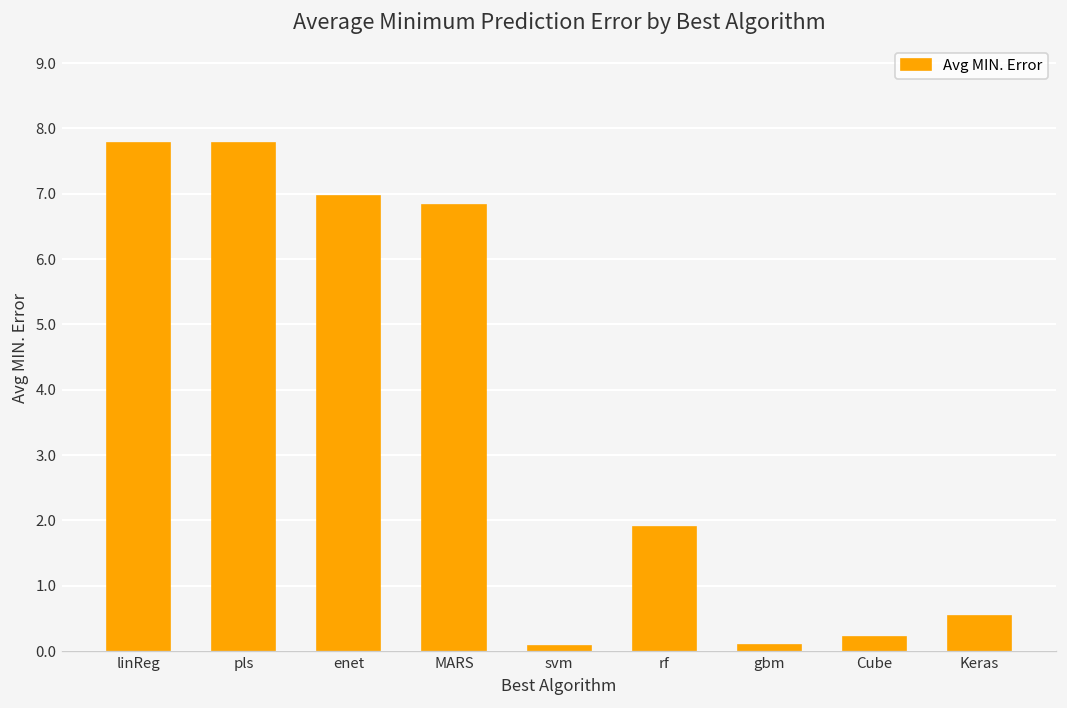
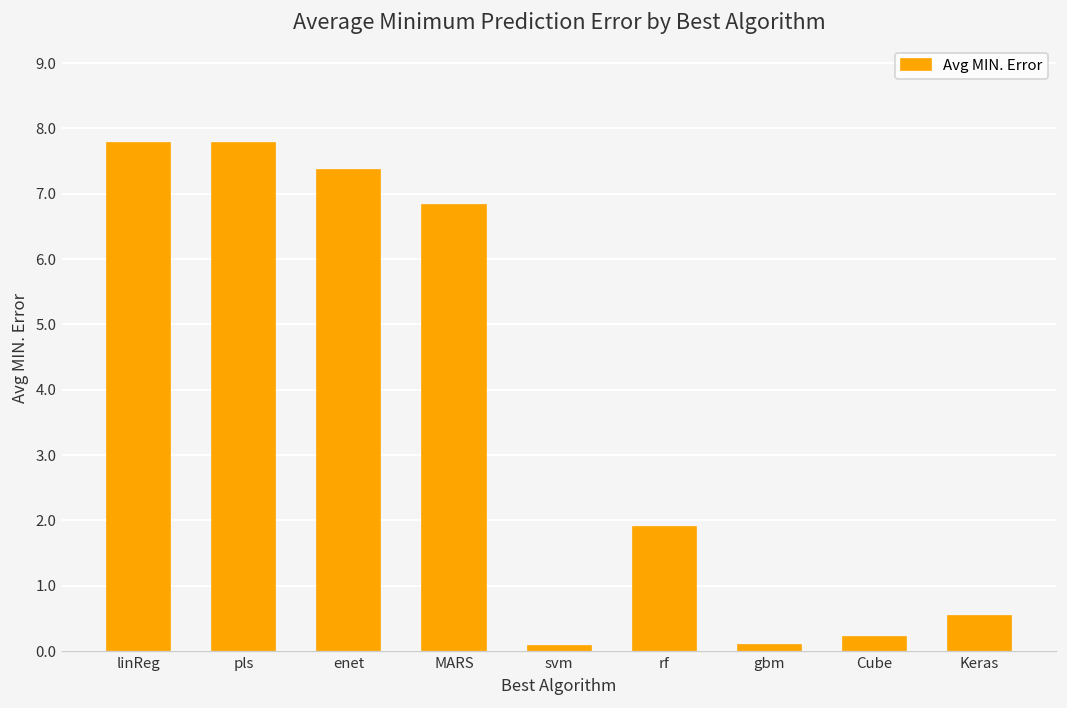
  {
    "linReg": 7.8,
    "pls": 7.8,
-   "enet": 7.0,
+   "enet": 7.4,
    "MARS": 6.8,
    "svm": 0.1,
    "rf": 1.9,
    "gbm": 0.1,
    "Cube": 0.2,
    "Keras": 0.5
  }
